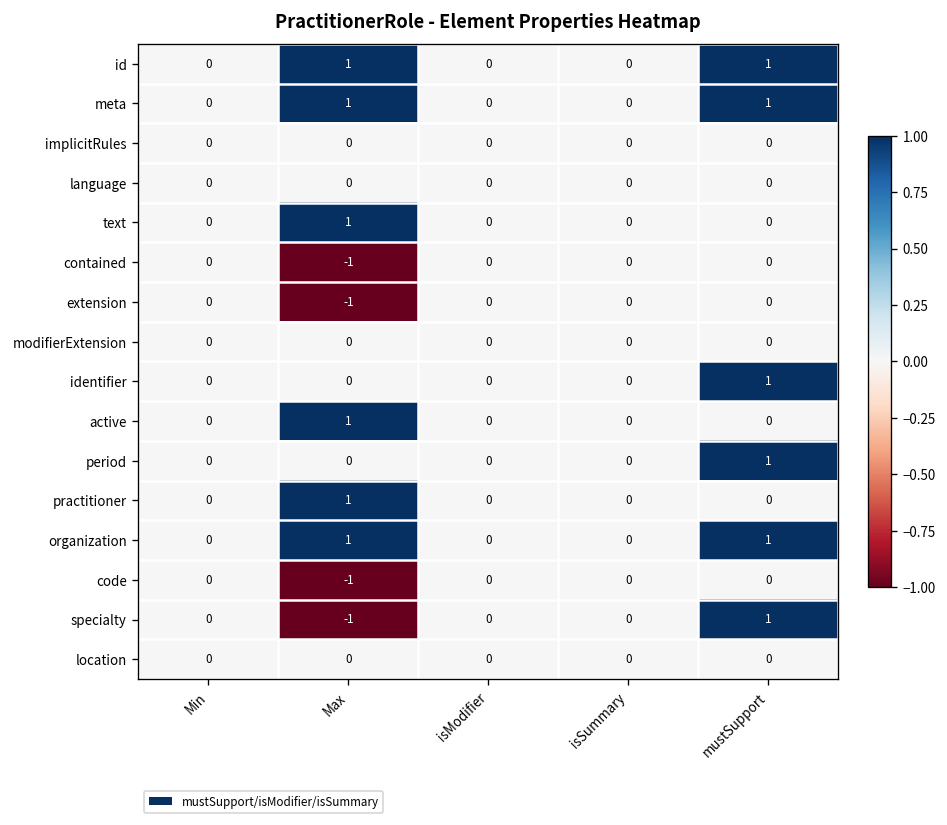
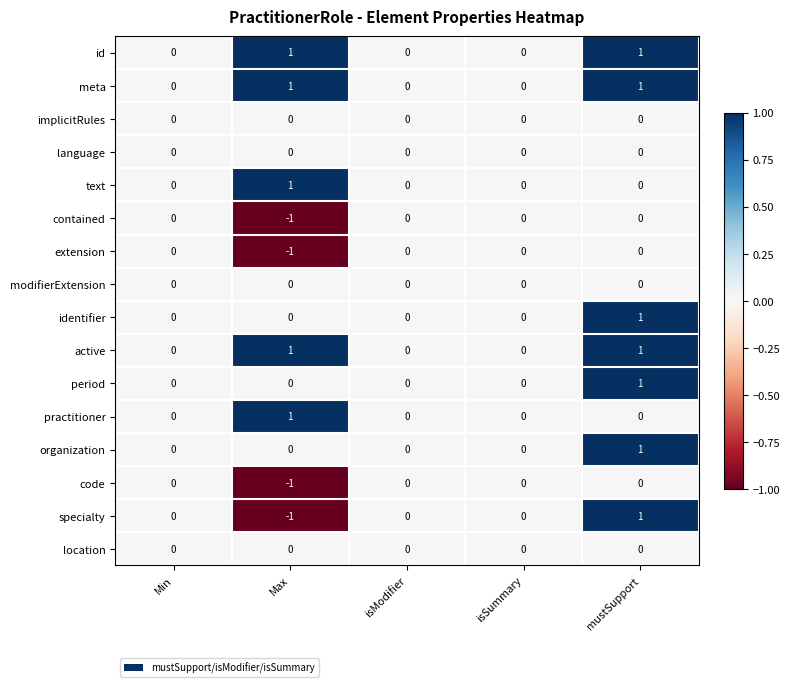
  {
    "id": {
      "Min": 0,
      "Max": 1,
      "isModifier": 0,
      "isSummary": 0,
      "mustSupport": 1
    },
    "meta": {
      "Min": 0,
      "Max": 1,
      "isModifier": 0,
      "isSummary": 0,
      "mustSupport": 1
    },
    "implicitRules": {
      "Min": 0,
      "Max": 0,
      "isModifier": 0,
      "isSummary": 0,
      "mustSupport": 0
    },
    "language": {
      "Min": 0,
      "Max": 0,
      "isModifier": 0,
      "isSummary": 0,
      "mustSupport": 0
    },
    "text": {
      "Min": 0,
      "Max": 1,
      "isModifier": 0,
      "isSummary": 0,
      "mustSupport": 0
    },
    "contained": {
      "Min": 0,
      "Max": -1,
      "isModifier": 0,
      "isSummary": 0,
      "mustSupport": 0
    },
    "extension": {
      "Min": 0,
      "Max": -1,
      "isModifier": 0,
      "isSummary": 0,
      "mustSupport": 0
    },
    "modifierExtension": {
      "Min": 0,
      "Max": 0,
      "isModifier": 0,
      "isSummary": 0,
      "mustSupport": 0
    },
    "identifier": {
      "Min": 0,
      "Max": 0,
      "isModifier": 0,
      "isSummary": 0,
      "mustSupport": 1
    },
    "active": {
      "Min": 0,
      "Max": 1,
      "isModifier": 0,
      "isSummary": 0,
-     "mustSupport": 0
+     "mustSupport": 1
    },
    "period": {
      "Min": 0,
      "Max": 0,
      "isModifier": 0,
      "isSummary": 0,
      "mustSupport": 1
    },
    "practitioner": {
      "Min": 0,
      "Max": 1,
      "isModifier": 0,
      "isSummary": 0,
      "mustSupport": 0
    },
    "organization": {
      "Min": 0,
-     "Max": 1,
+     "Max": 0,
      "isModifier": 0,
      "isSummary": 0,
      "mustSupport": 1
    },
    "code": {
      "Min": 0,
      "Max": -1,
      "isModifier": 0,
      "isSummary": 0,
      "mustSupport": 0
    },
    "specialty": {
      "Min": 0,
      "Max": -1,
      "isModifier": 0,
      "isSummary": 0,
      "mustSupport": 1
    },
    "location": {
      "Min": 0,
      "Max": 0,
      "isModifier": 0,
      "isSummary": 0,
      "mustSupport": 0
    }
  }
